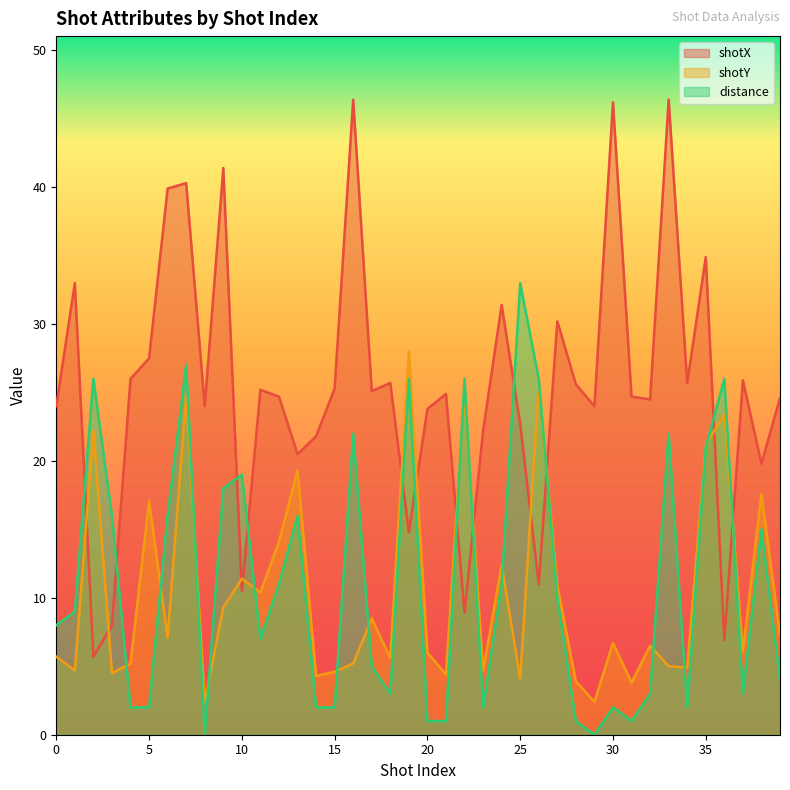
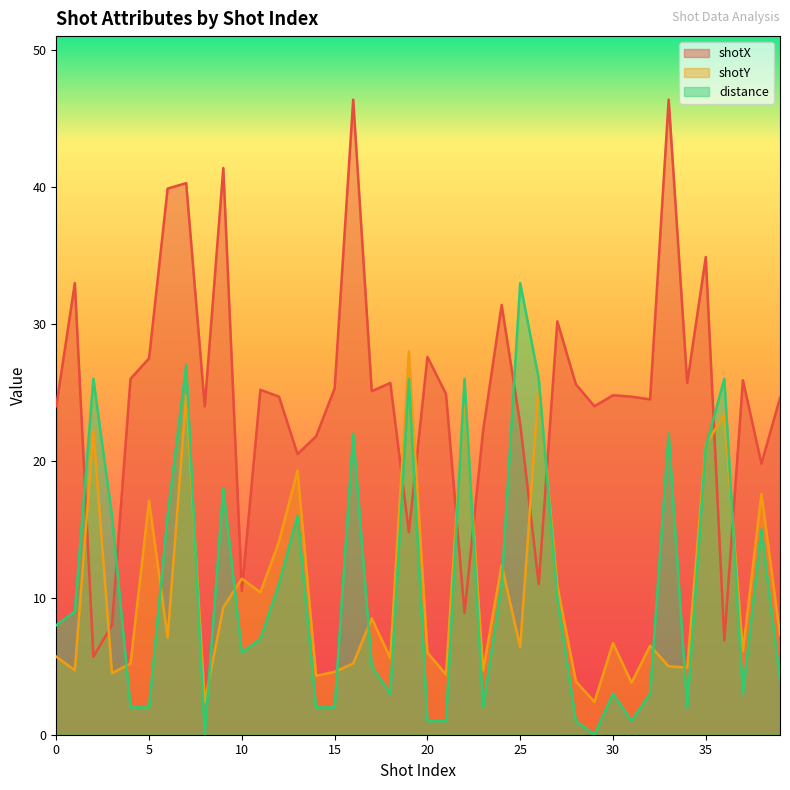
  {
    "shotX": {
      "0": 24.0,
      "5": 27.5,
      "10": 10.5,
      "15": 25.3,
-     "20": 23.8,
+     "20": 27.6,
      "25": 22.7,
-     "30": 46.2,
+     "30": 24.8,
      "35": 34.9
    },
    "shotY": {
      "0": 5.7,
      "5": 17.1,
      "10": 11.4,
      "15": 4.6,
      "20": 6.0,
-     "25": 4.1,
+     "25": 6.4,
      "30": 6.7,
      "35": 21.2
    },
    "distance": {
      "0": 8,
      "5": 2,
-     "10": 19,
+     "10": 6,
      "15": 2,
      "20": 1,
      "25": 33,
-     "30": 2,
+     "30": 3,
      "35": 21
    }
  }
